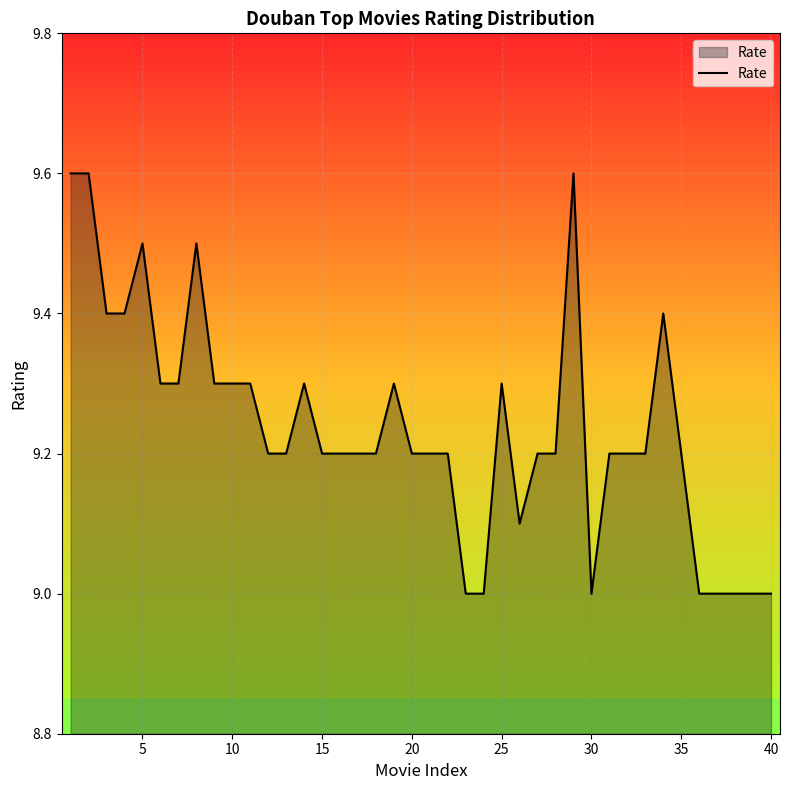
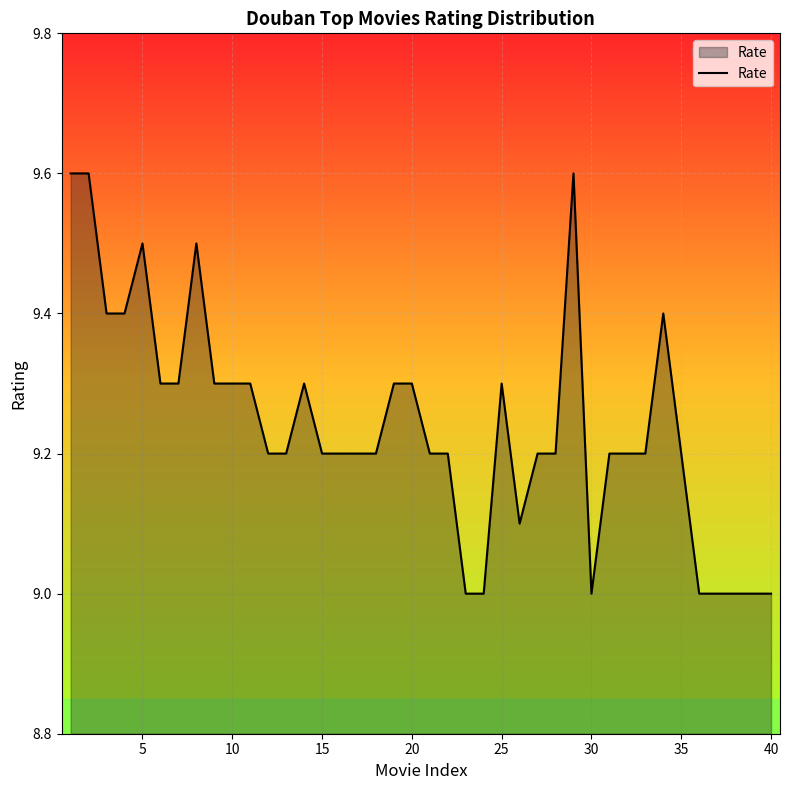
  {
    "5": 9.5,
    "10": 9.3,
    "15": 9.2,
-   "20": 9.2,
+   "20": 9.3,
    "25": 9.3,
    "30": 9.0,
    "35": 9.2,
    "40": 9.0
  }
